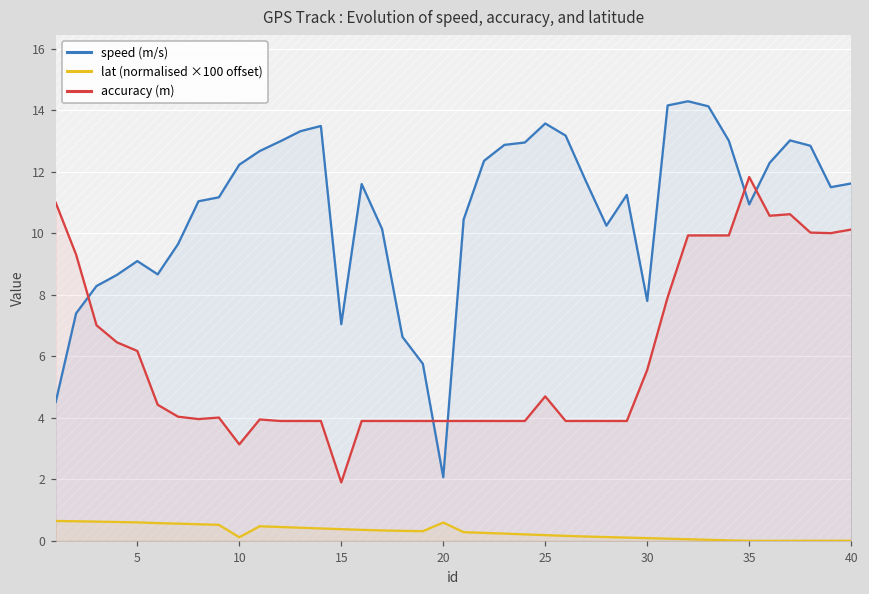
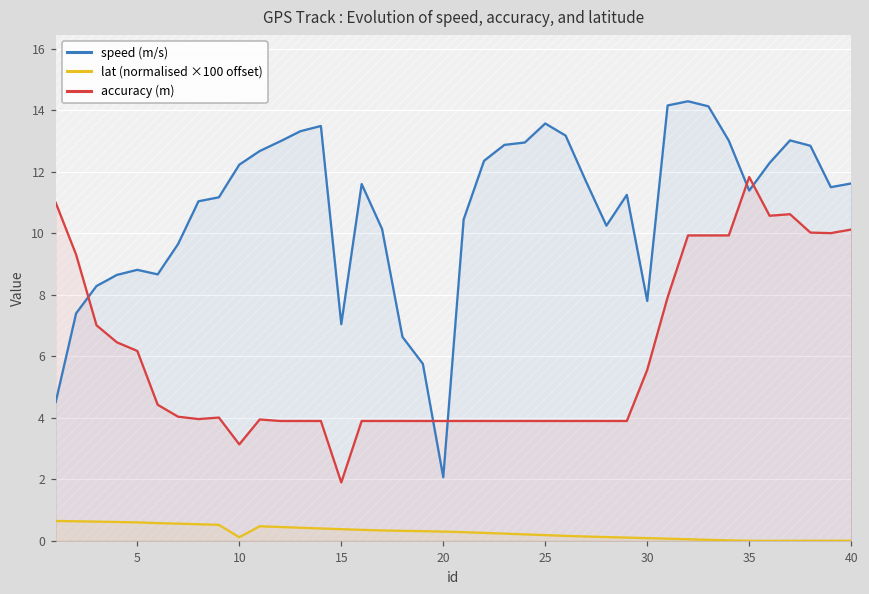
  {
    "speed (m/s)": {
-     "5": 9.1,
+     "5": 8.8,
      "10": 12.2,
      "15": 7.0,
      "20": 2.1,
      "25": 13.6,
      "30": 7.8,
-     "35": 10.9,
+     "35": 11.4,
      "40": 11.6
    },
    "lat (normalised ×100 offset)": {
      "5": 0.6,
      "10": 0.1,
      "15": 0.4,
-     "20": 0.6,
+     "20": 0.3,
      "25": 0.2,
      "30": 0.1,
      "35": 0.0,
      "40": 0.0
    },
    "accuracy (m)": {
      "5": 6.2,
      "10": 3.1,
      "15": 1.9,
      "20": 3.9,
-     "25": 4.7,
+     "25": 3.9,
      "30": 5.6,
      "35": 11.8,
      "40": 10.1
    }
  }
